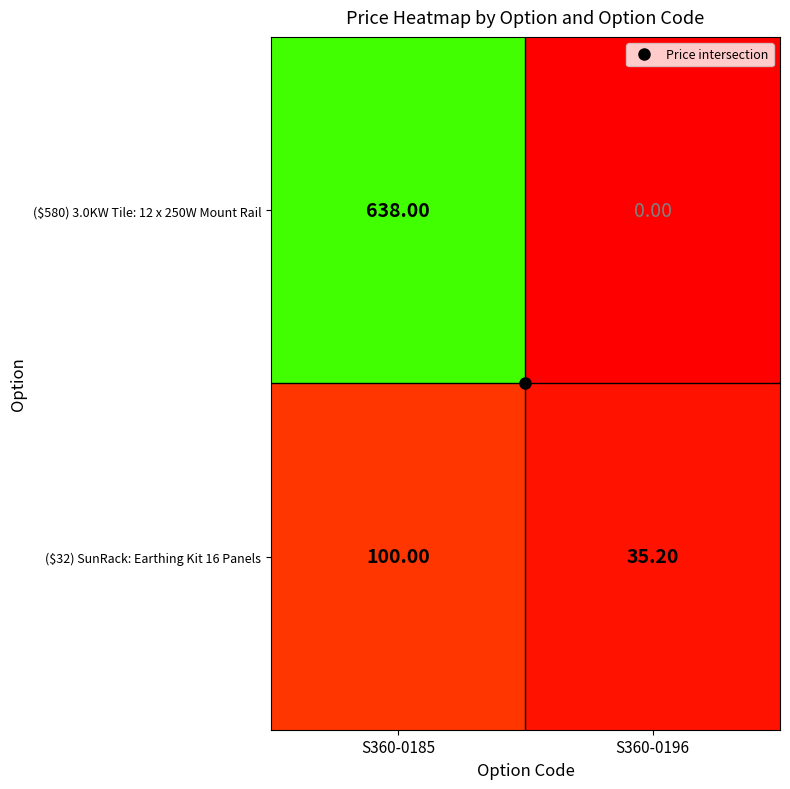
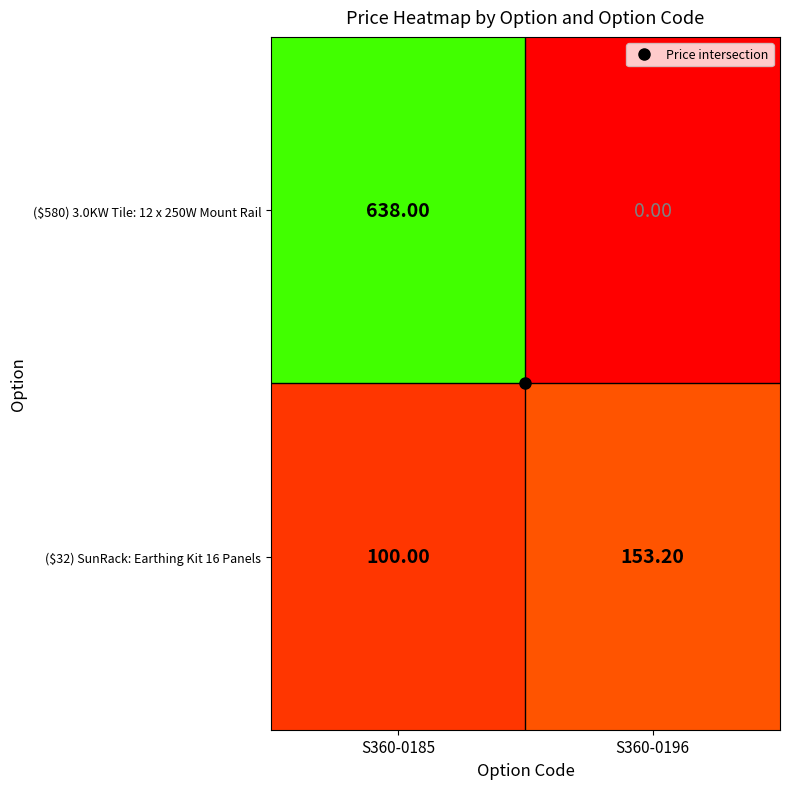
  {
    "($580) 3.0KW Tile: 12 x 250W Mount Rail": {
      "S360-0185": 638.00,
      "S360-0196": 0.00
    },
    "($32) SunRack: Earthing Kit 16 Panels": {
      "S360-0185": 100.00,
-     "S360-0196": 35.20
+     "S360-0196": 153.20
    }
  }
